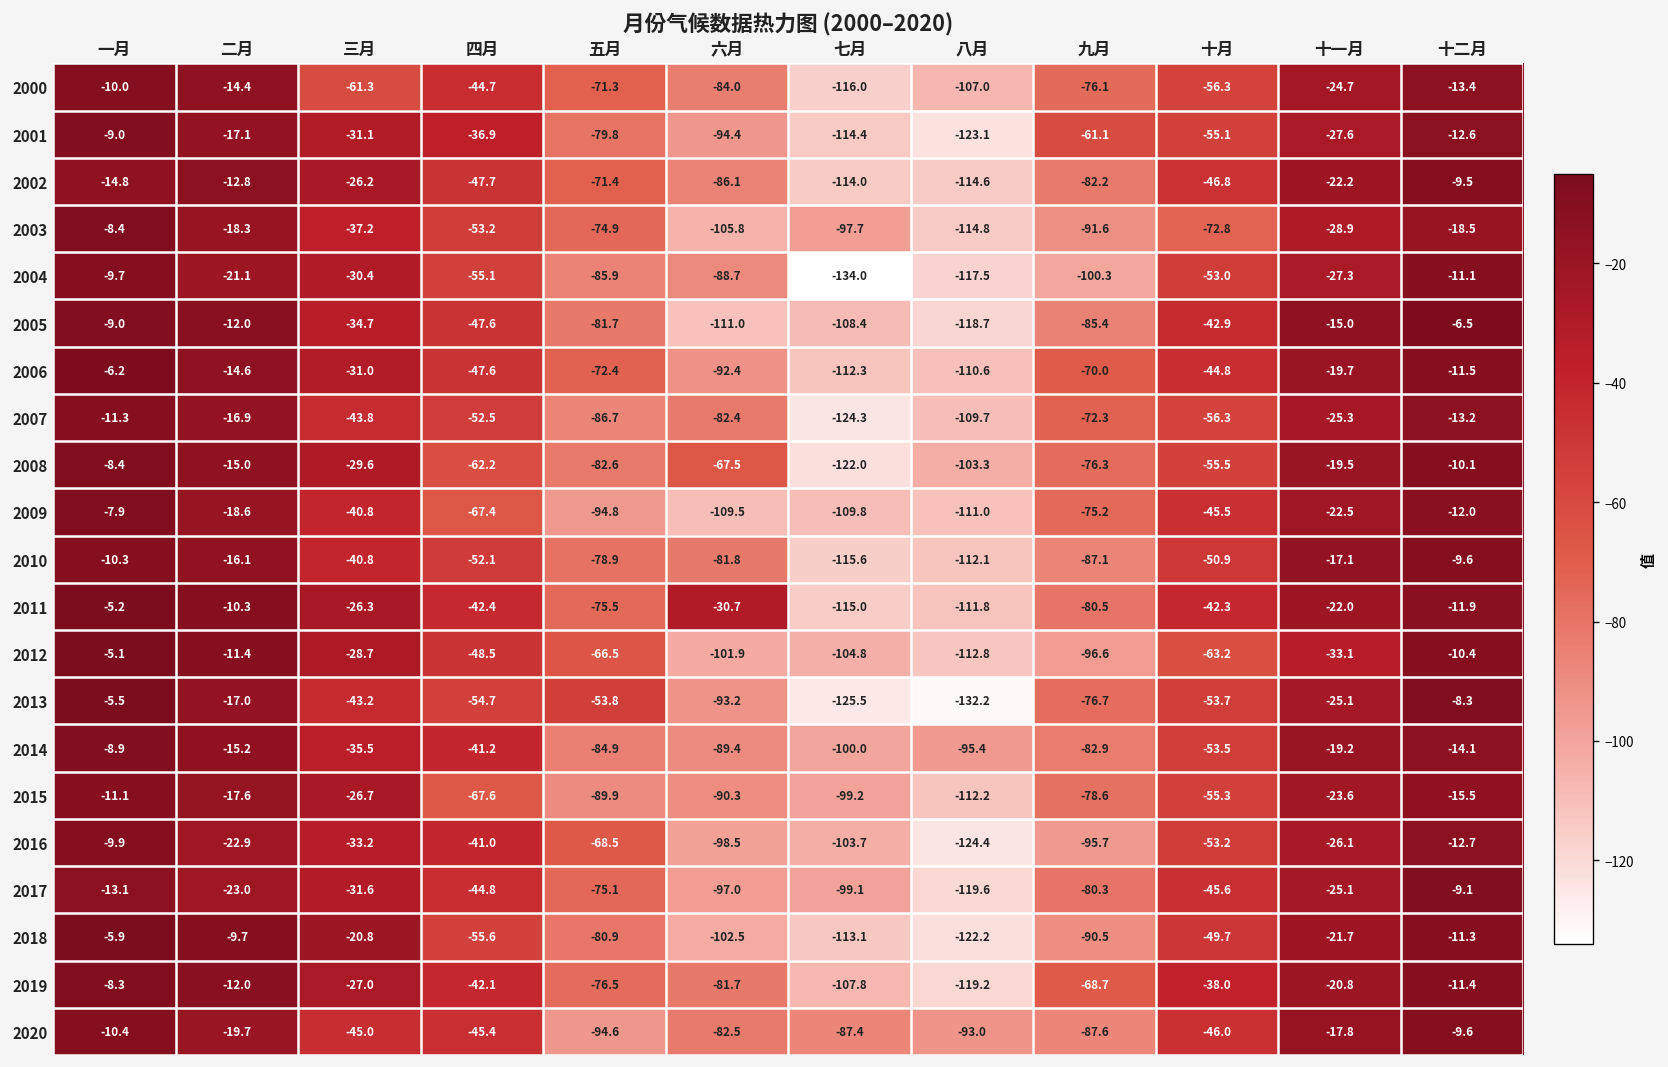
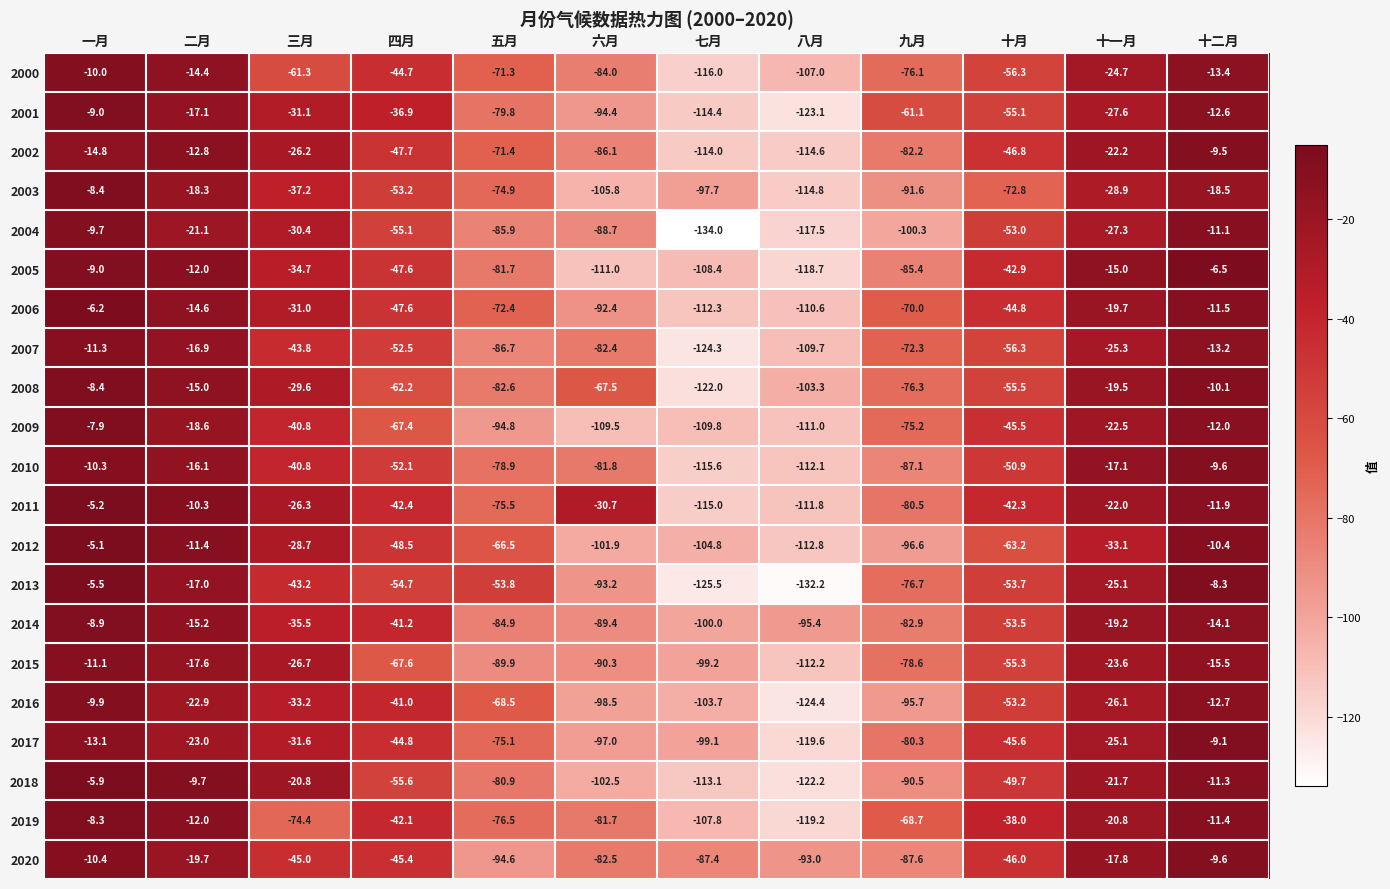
  {
    "2019": {
      "一月": -8.3,
      "二月": -12.0,
-     "三月": -27.0,
+     "三月": -74.4,
      "四月": -42.1,
      "五月": -76.5,
      "六月": -81.7,
      "七月": -107.8,
      "八月": -119.2,
      "九月": -68.7,
      "十月": -38.0,
      "十一月": -20.8,
      "十二月": -11.4
    }
  }
